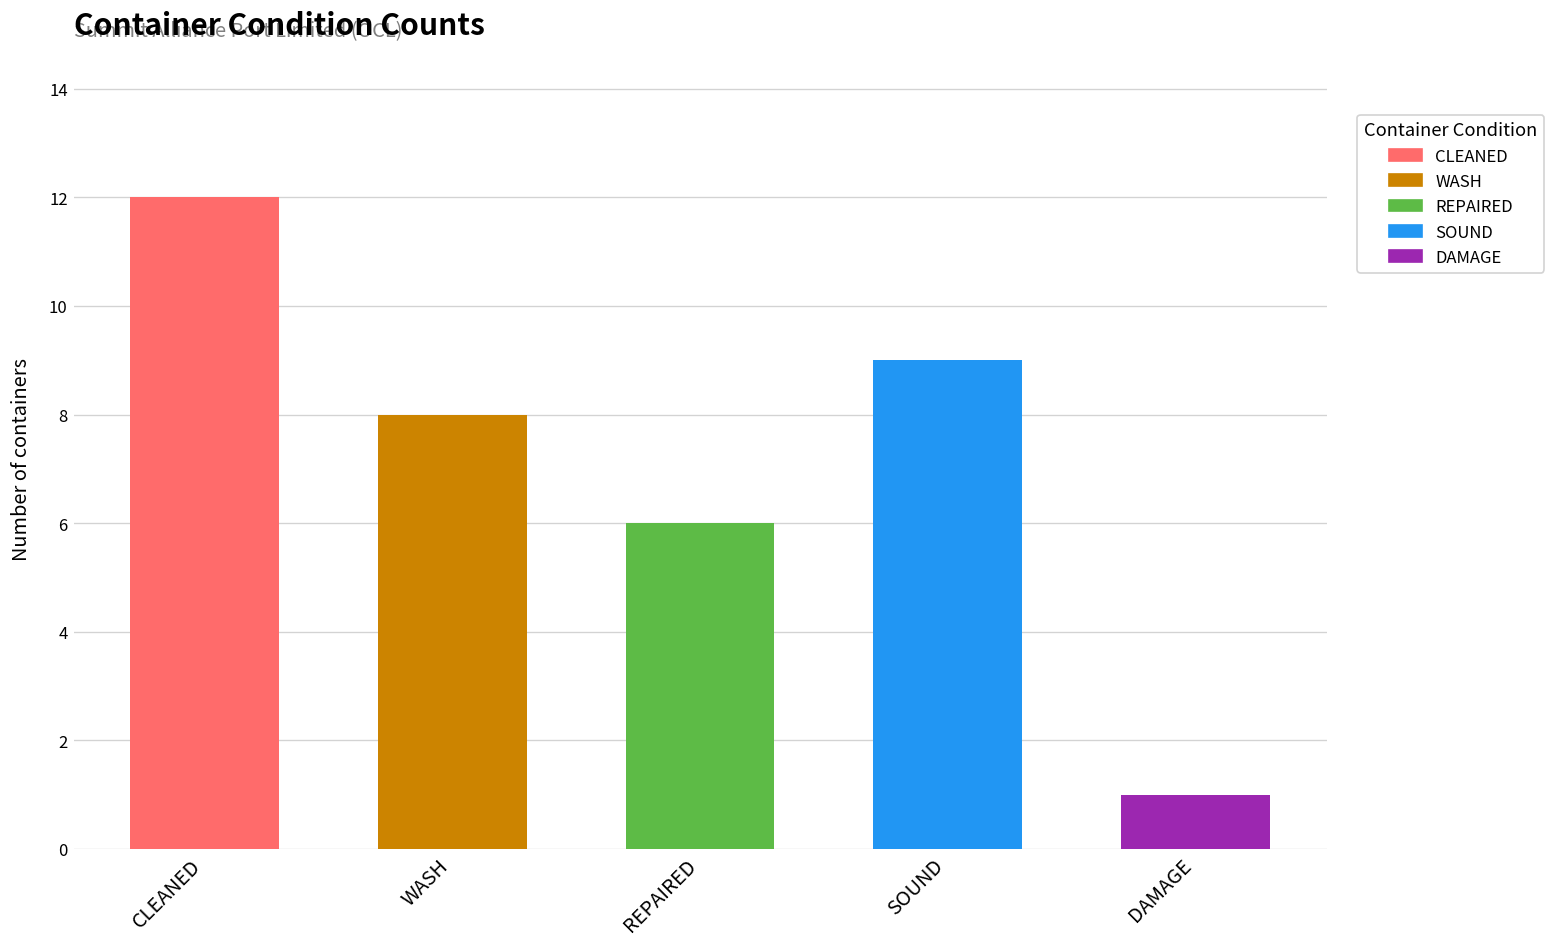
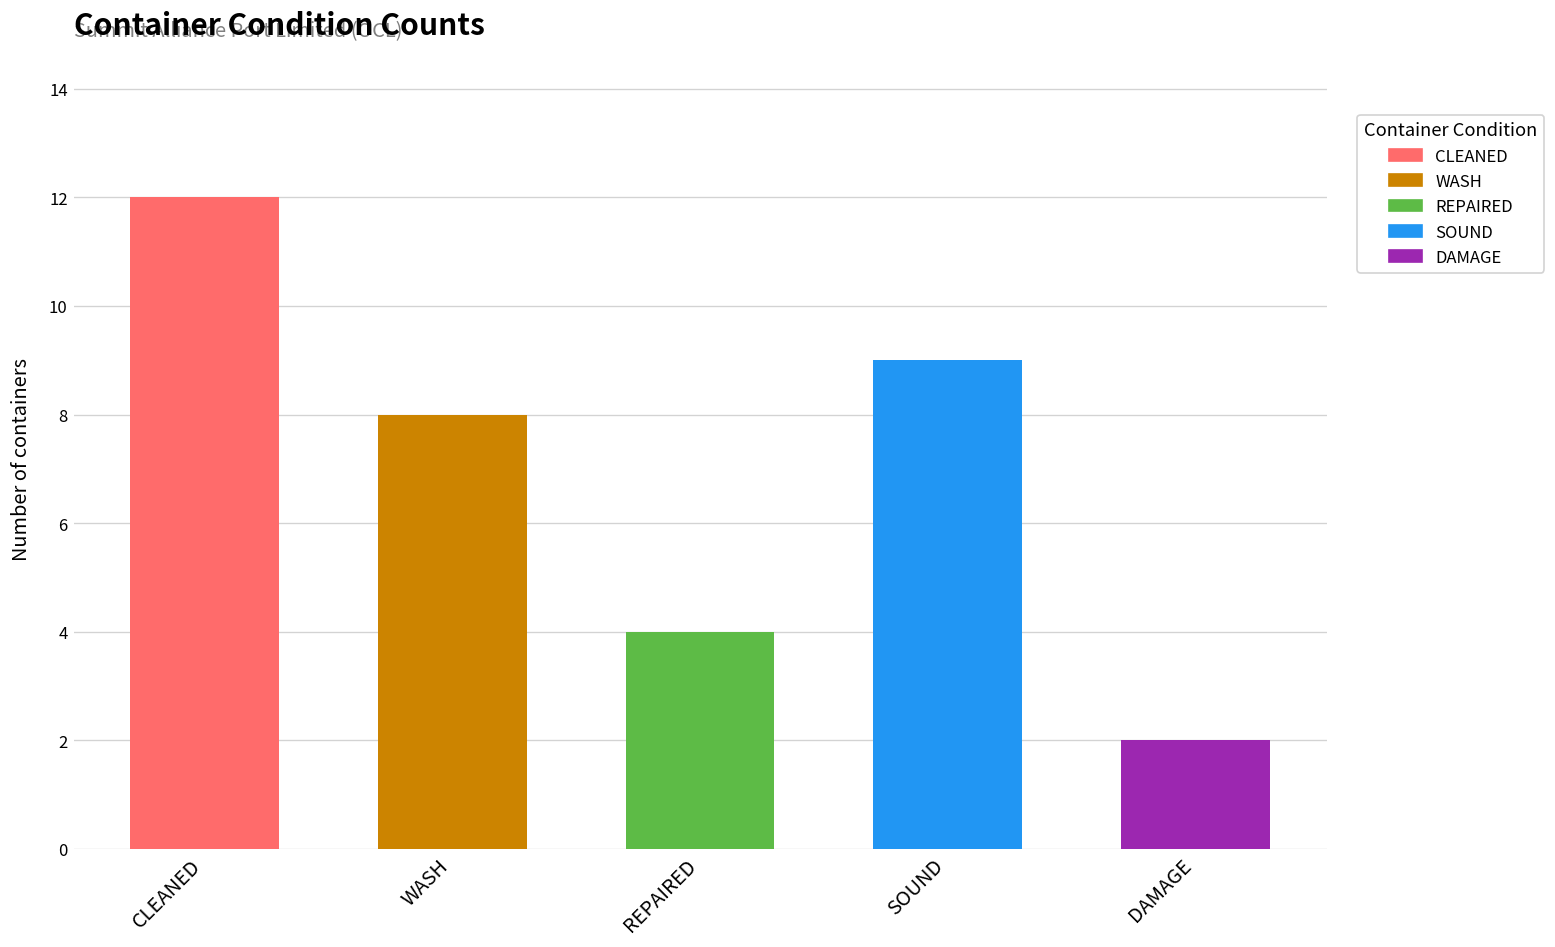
  {
    "CLEANED": 12,
    "WASH": 8,
-   "REPAIRED": 6,
+   "REPAIRED": 4,
    "SOUND": 9,
-   "DAMAGE": 1
+   "DAMAGE": 2
  }
